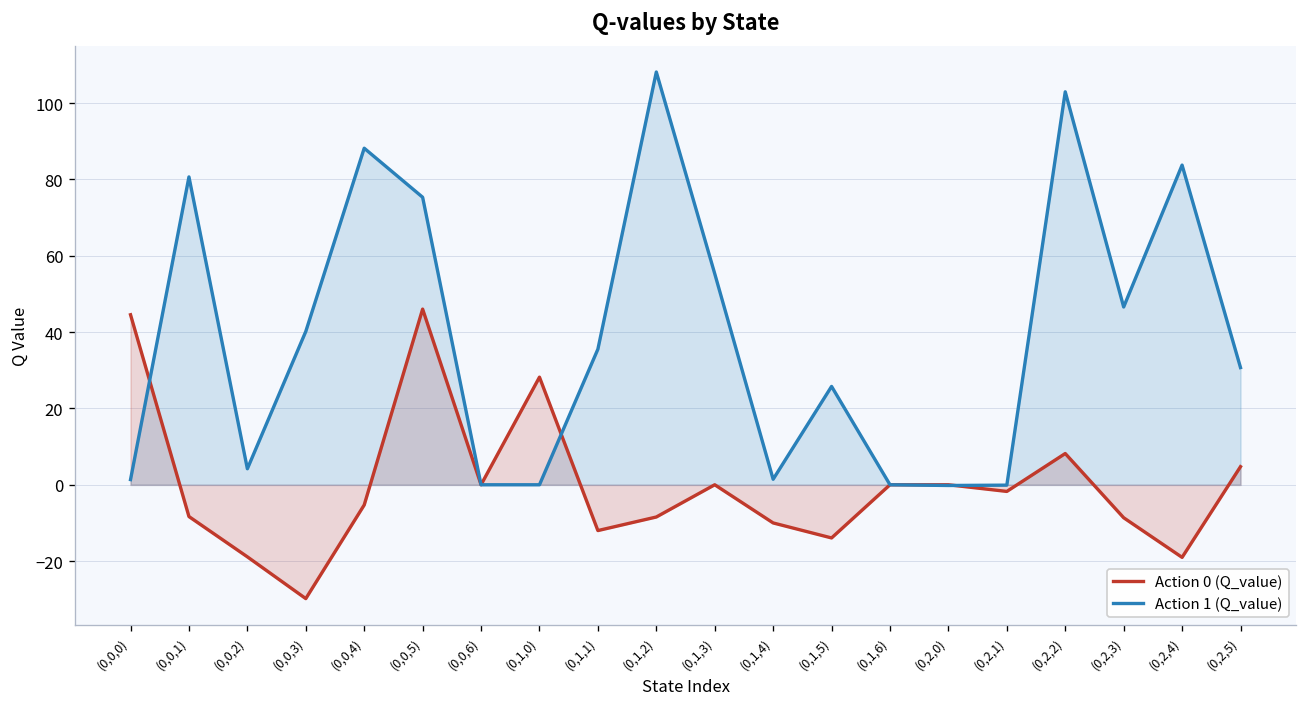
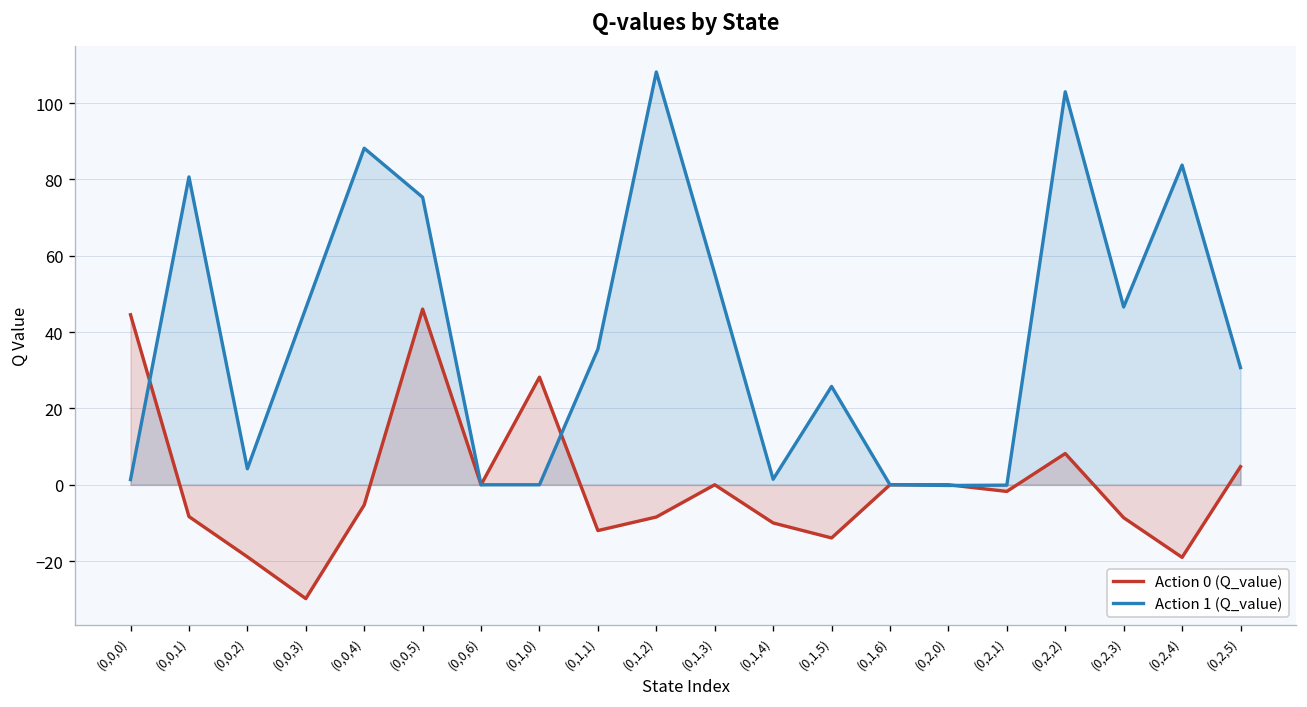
  {
    "Action 1 (Q_value)": {
      "(0,0,0)": 1,
      "(0,0,1)": 81,
      "(0,0,2)": 4,
-     "(0,0,3)": 40,
+     "(0,0,3)": 46,
      "(0,0,4)": 88,
      "(0,0,5)": 75,
      "(0,1,0)": 0,
      "(0,1,1)": 36,
      "(0,1,2)": 108,
      "(0,1,3)": 55,
      "(0,1,4)": 1,
      "(0,1,5)": 26,
      "(0,2,2)": 103,
      "(0,2,3)": 47,
      "(0,2,4)": 84,
      "(0,2,5)": 31
    }
  }
